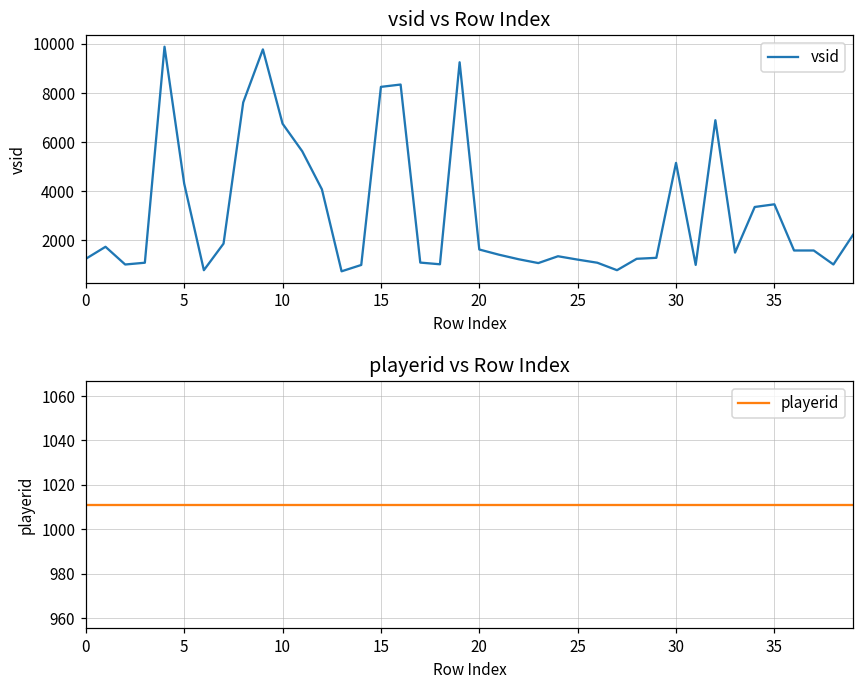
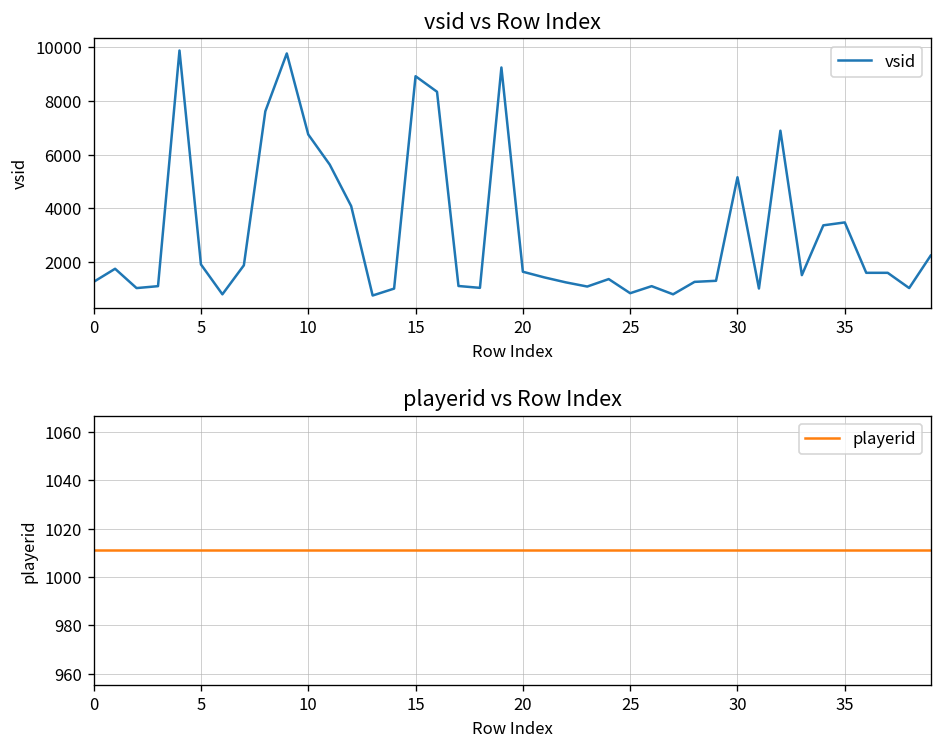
  {
    "vsid vs Row Index": {
      "0": 1300,
-     "5": 4300,
+     "5": 1900,
      "10": 6800,
-     "15": 8300,
+     "15": 8900,
      "20": 1600,
-     "25": 1200,
+     "25": 800,
      "30": 5200,
      "35": 3500
    },
    "playerid vs Row Index": {
      "0": 1011,
      "5": 1011,
      "10": 1011,
      "15": 1011,
      "20": 1011,
      "25": 1011,
      "30": 1011,
      "35": 1011
    }
  }
